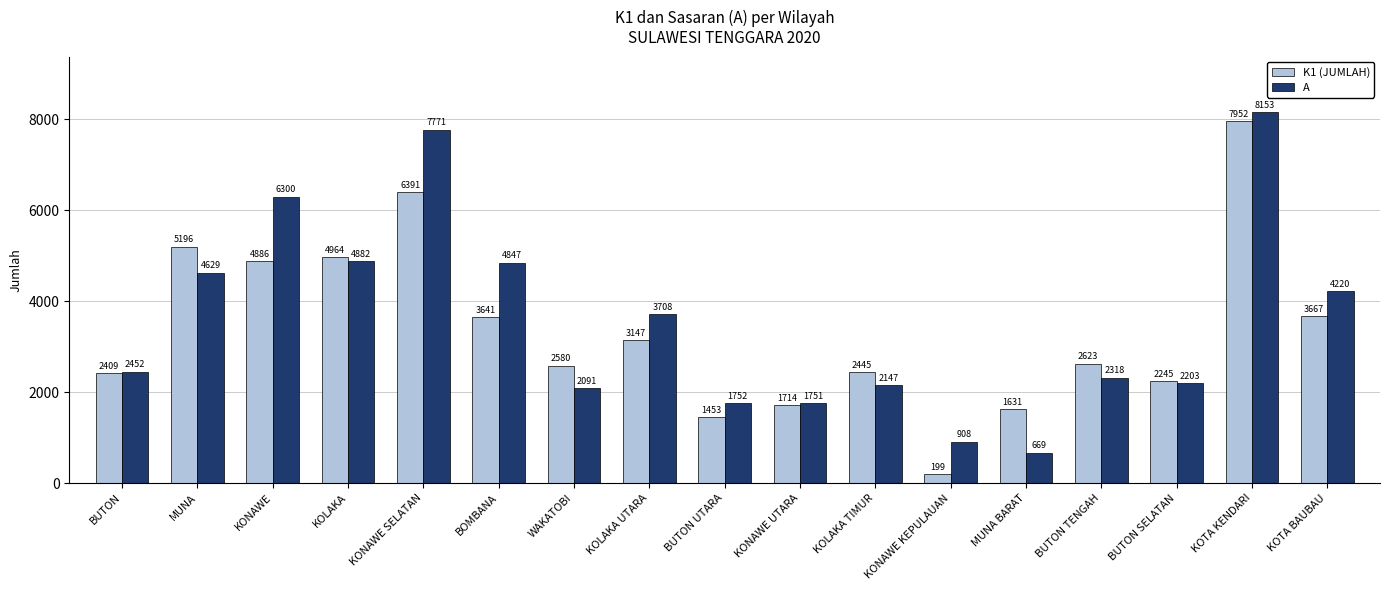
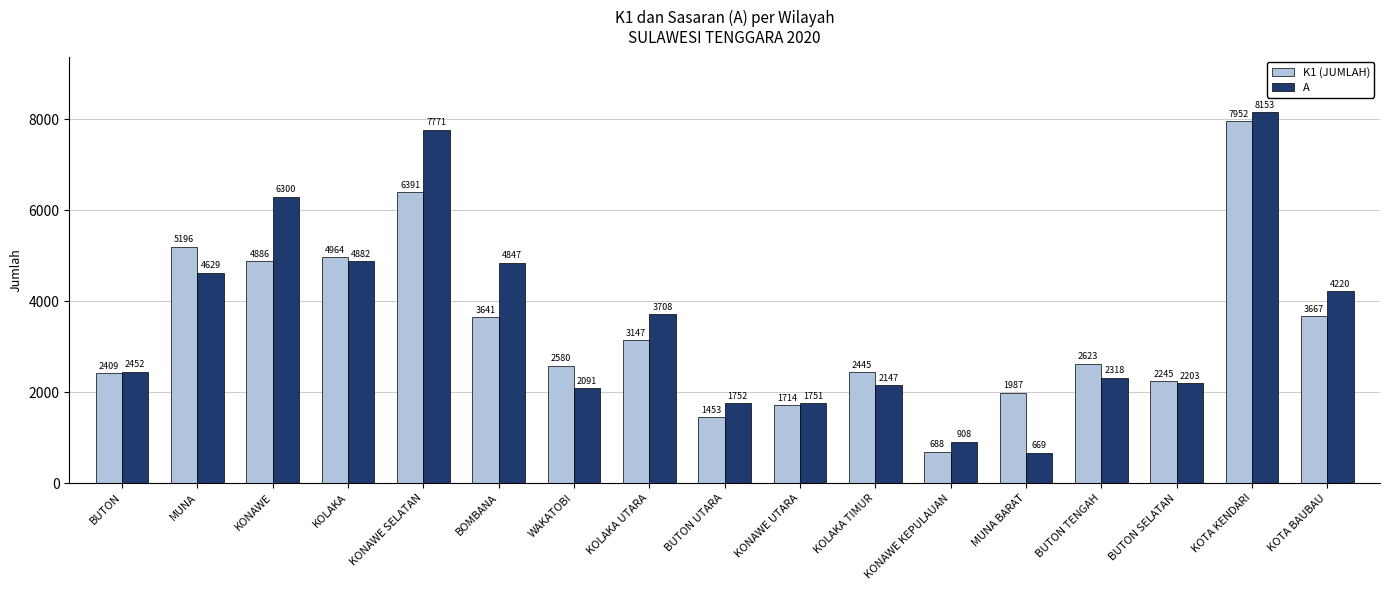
  {
    "K1 (JUMLAH)": {
      "BUTON": 2409,
      "MUNA": 5196,
      "KONAWE": 4886,
      "KOLAKA": 4964,
      "KONAWE SELATAN": 6391,
      "BOMBANA": 3641,
      "WAKATOBI": 2580,
      "KOLAKA UTARA": 3147,
      "BUTON UTARA": 1453,
      "KONAWE UTARA": 1714,
      "KOLAKA TIMUR": 2445,
-     "KONAWE KEPULAUAN": 199,
-     "MUNA BARAT": 1631,
+     "KONAWE KEPULAUAN": 688,
+     "MUNA BARAT": 1987,
      "BUTON TENGAH": 2623,
      "BUTON SELATAN": 2245,
      "KOTA KENDARI": 7952,
      "KOTA BAUBAU": 3667
    },
    "A": {
      "BUTON": 2452,
      "MUNA": 4629,
      "KONAWE": 6300,
      "KOLAKA": 4882,
      "KONAWE SELATAN": 7771,
      "BOMBANA": 4847,
      "WAKATOBI": 2091,
      "KOLAKA UTARA": 3708,
      "BUTON UTARA": 1752,
      "KONAWE UTARA": 1751,
      "KOLAKA TIMUR": 2147,
      "KONAWE KEPULAUAN": 908,
      "MUNA BARAT": 669,
      "BUTON TENGAH": 2318,
      "BUTON SELATAN": 2203,
      "KOTA KENDARI": 8153,
      "KOTA BAUBAU": 4220
    }
  }
